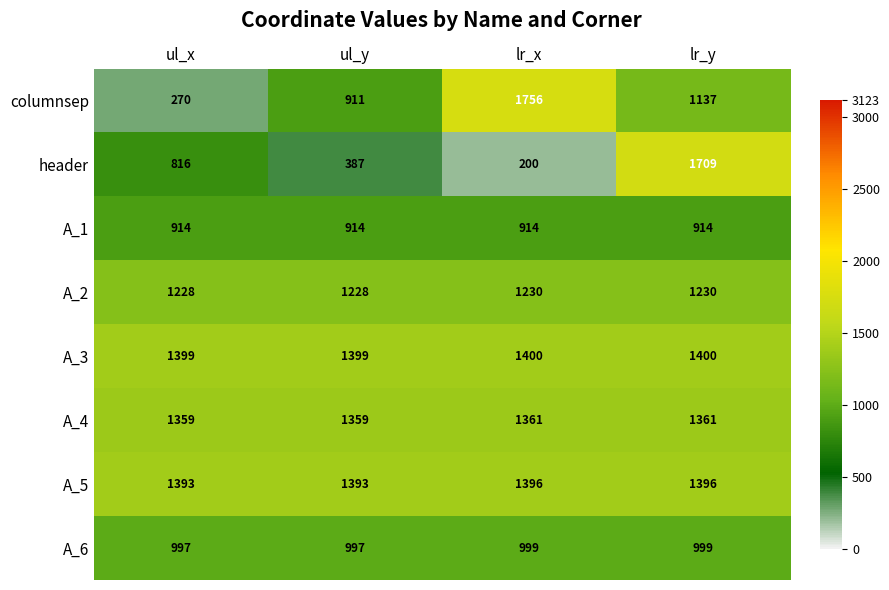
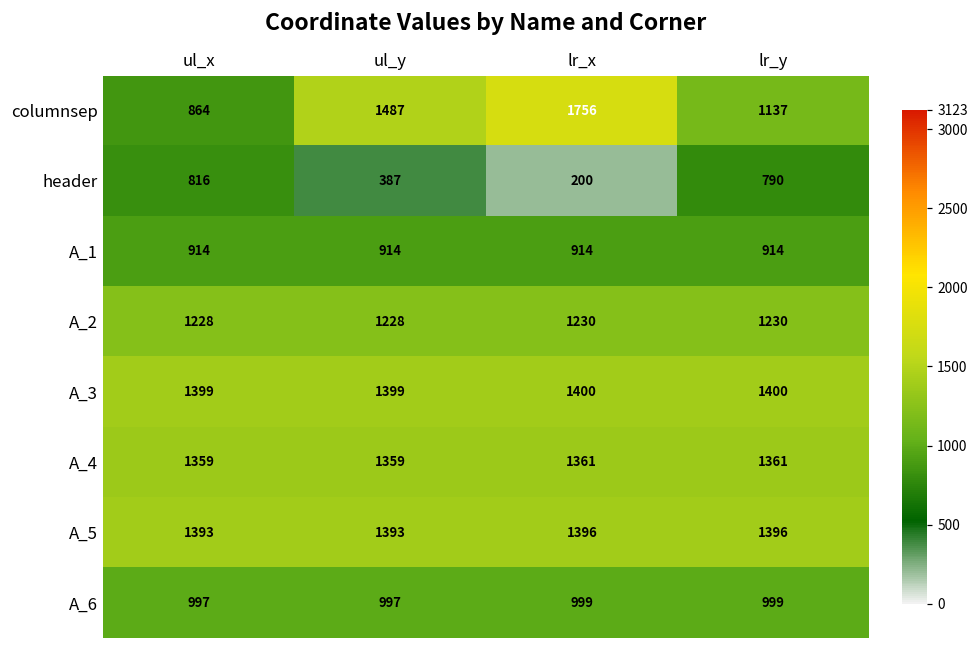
  {
    "columnsep": {
-     "ul_x": 270,
-     "ul_y": 911,
+     "ul_x": 864,
+     "ul_y": 1487,
      "lr_x": 1756,
      "lr_y": 1137
    },
    "header": {
      "ul_x": 816,
      "ul_y": 387,
      "lr_x": 200,
-     "lr_y": 1709
+     "lr_y": 790
    },
    "A_1": {
      "ul_x": 914,
      "ul_y": 914,
      "lr_x": 914,
      "lr_y": 914
    },
    "A_2": {
      "ul_x": 1228,
      "ul_y": 1228,
      "lr_x": 1230,
      "lr_y": 1230
    },
    "A_3": {
      "ul_x": 1399,
      "ul_y": 1399,
      "lr_x": 1400,
      "lr_y": 1400
    },
    "A_4": {
      "ul_x": 1359,
      "ul_y": 1359,
      "lr_x": 1361,
      "lr_y": 1361
    },
    "A_5": {
      "ul_x": 1393,
      "ul_y": 1393,
      "lr_x": 1396,
      "lr_y": 1396
    },
    "A_6": {
      "ul_x": 997,
      "ul_y": 997,
      "lr_x": 999,
      "lr_y": 999
    }
  }
